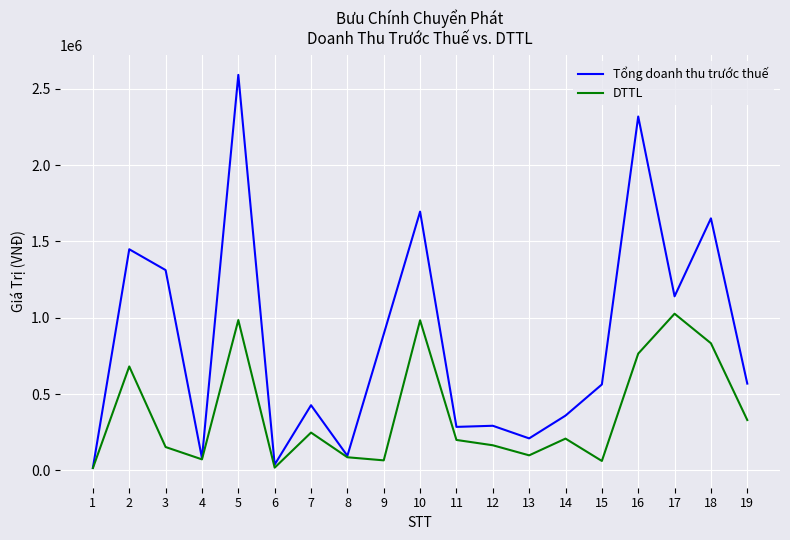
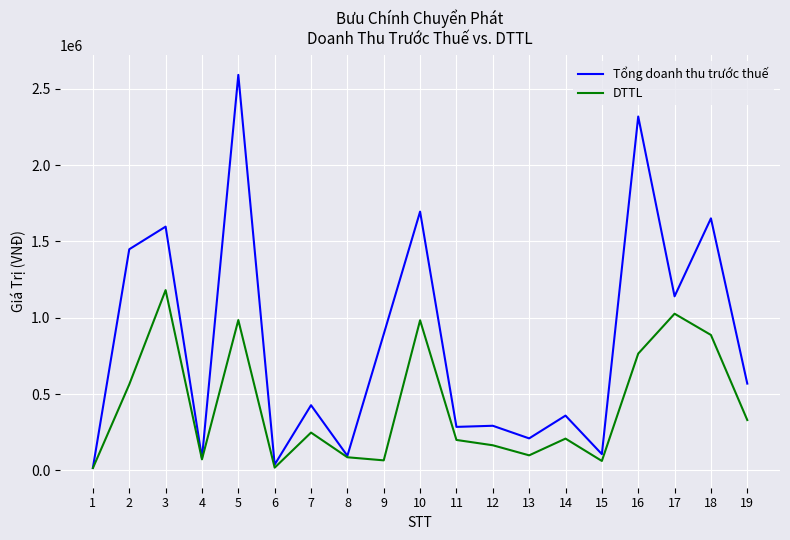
  {
    "Tổng doanh thu trước thuế": {
      "2": 1450000,
-     "3": 1310000,
+     "3": 1600000,
      "5": 2590000,
      "6": 40000,
      "7": 430000,
      "9": 890000,
      "10": 1690000,
      "11": 280000,
      "12": 290000,
      "13": 210000,
      "14": 360000,
-     "15": 560000,
+     "15": 110000,
      "16": 2320000,
      "17": 1140000,
      "18": 1650000,
      "19": 570000
    },
    "DTTL": {
-     "2": 680000,
-     "3": 150000,
+     "2": 560000,
+     "3": 1180000,
      "5": 980000,
      "6": 20000,
      "7": 250000,
      "9": 70000,
      "10": 980000,
      "11": 200000,
      "12": 160000,
      "13": 100000,
      "14": 210000,
      "15": 60000,
      "16": 760000,
      "17": 1030000,
-     "18": 830000,
+     "18": 890000,
      "19": 330000
    }
  }
